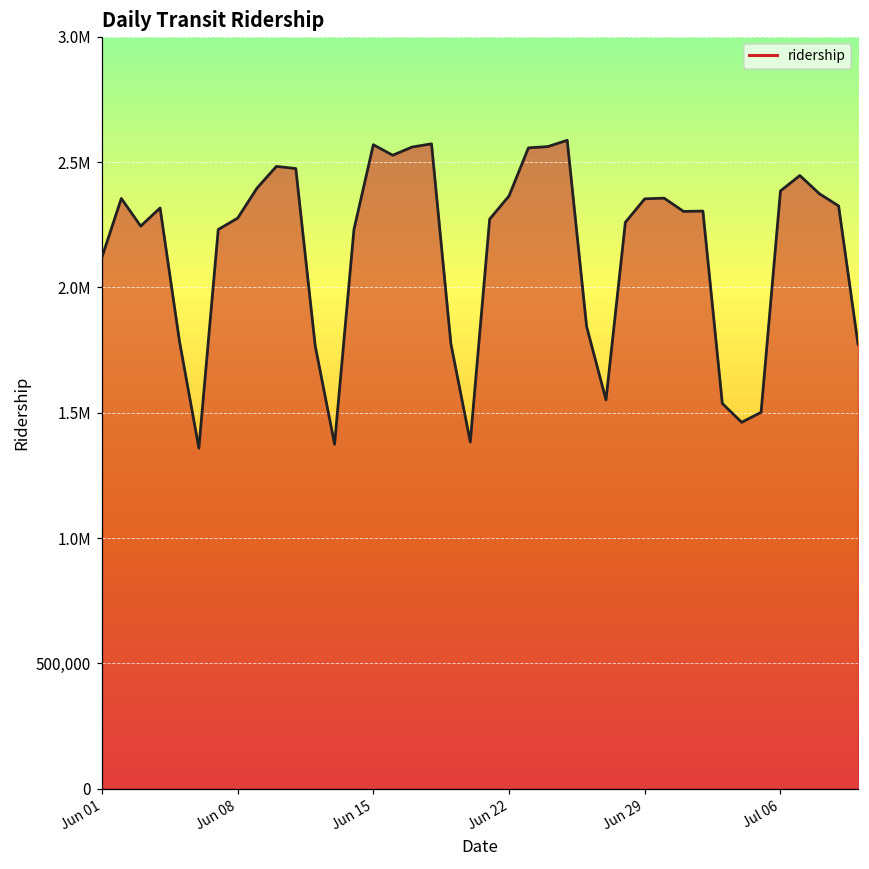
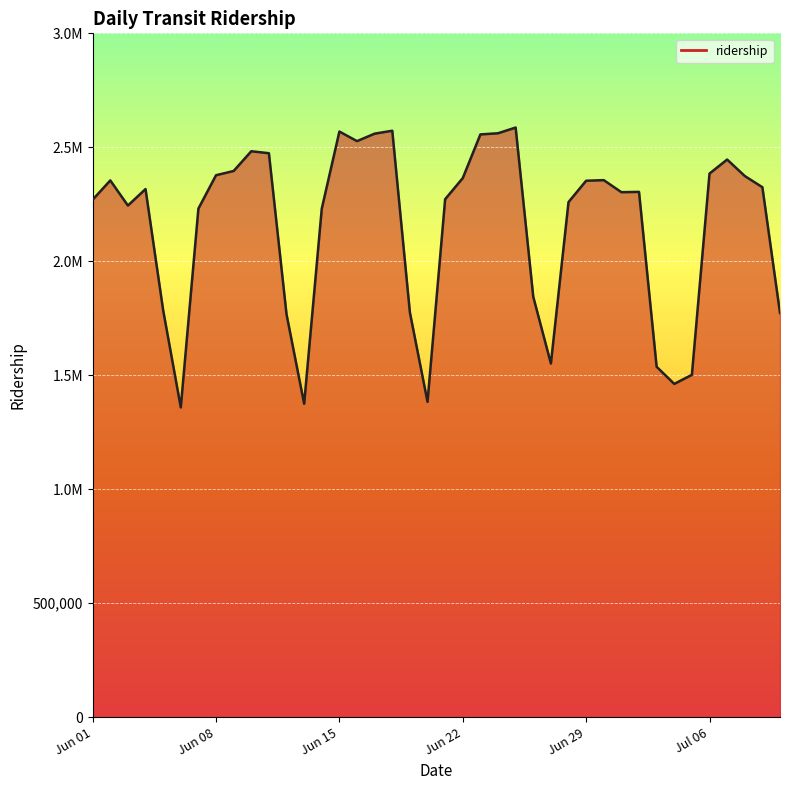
  {
-   "Jun 01": "2,120,000",
-   "Jun 08": "2,280,000",
+   "Jun 01": "2,270,000",
+   "Jun 08": "2,380,000",
    "Jun 15": "2,570,000",
    "Jun 22": "2,360,000",
    "Jun 29": "2,350,000",
    "Jul 06": "2,380,000"
  }
